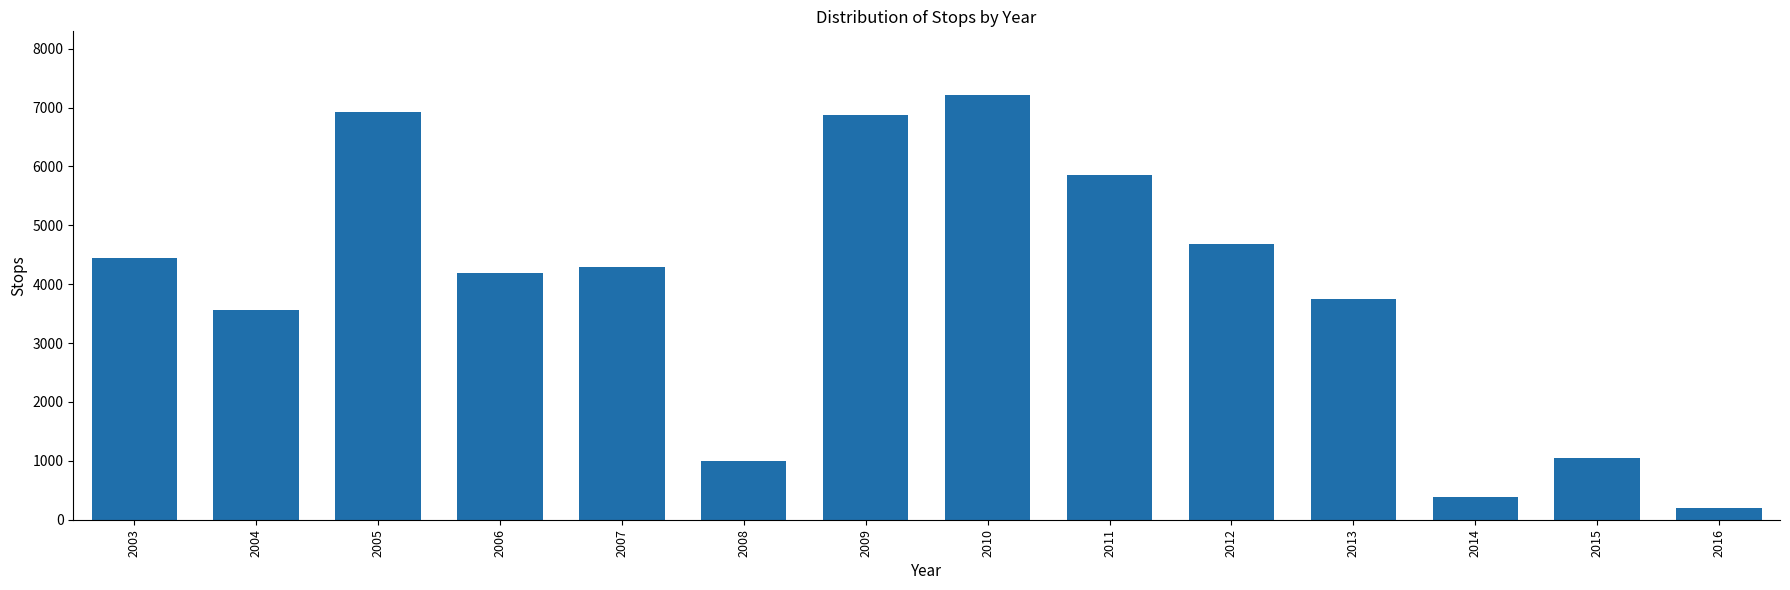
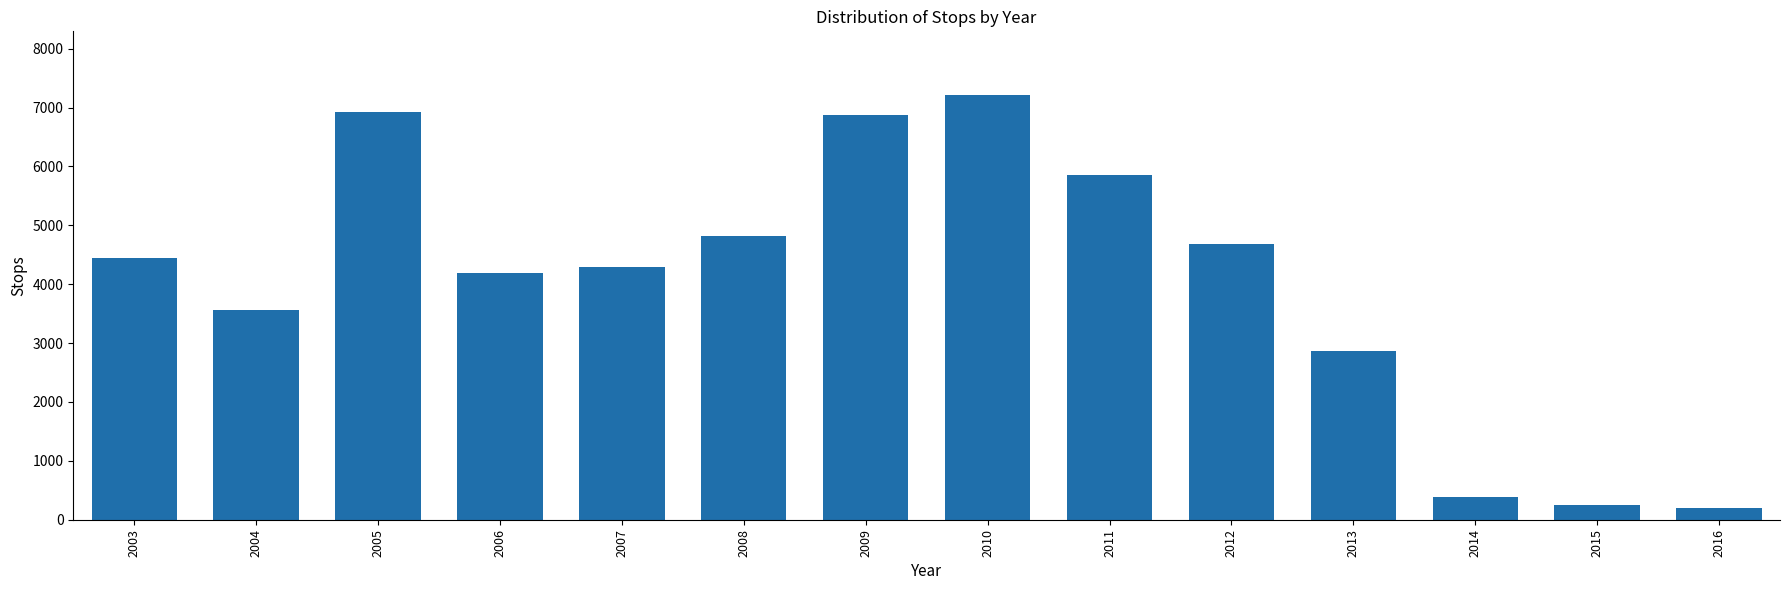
  {
    "2003": 4400,
    "2004": 3600,
    "2005": 6900,
    "2006": 4200,
    "2007": 4300,
-   "2008": 1000,
+   "2008": 4800,
    "2009": 6900,
    "2010": 7200,
    "2011": 5900,
    "2012": 4700,
-   "2013": 3800,
+   "2013": 2900,
    "2014": 400,
-   "2015": 1000,
+   "2015": 300,
    "2016": 200
  }
